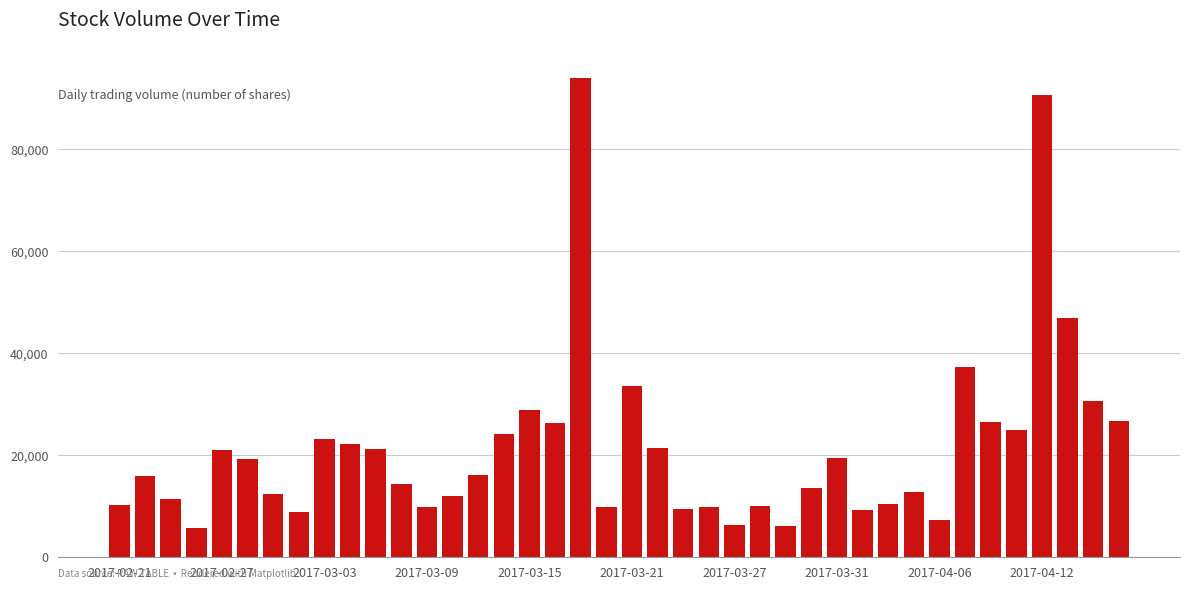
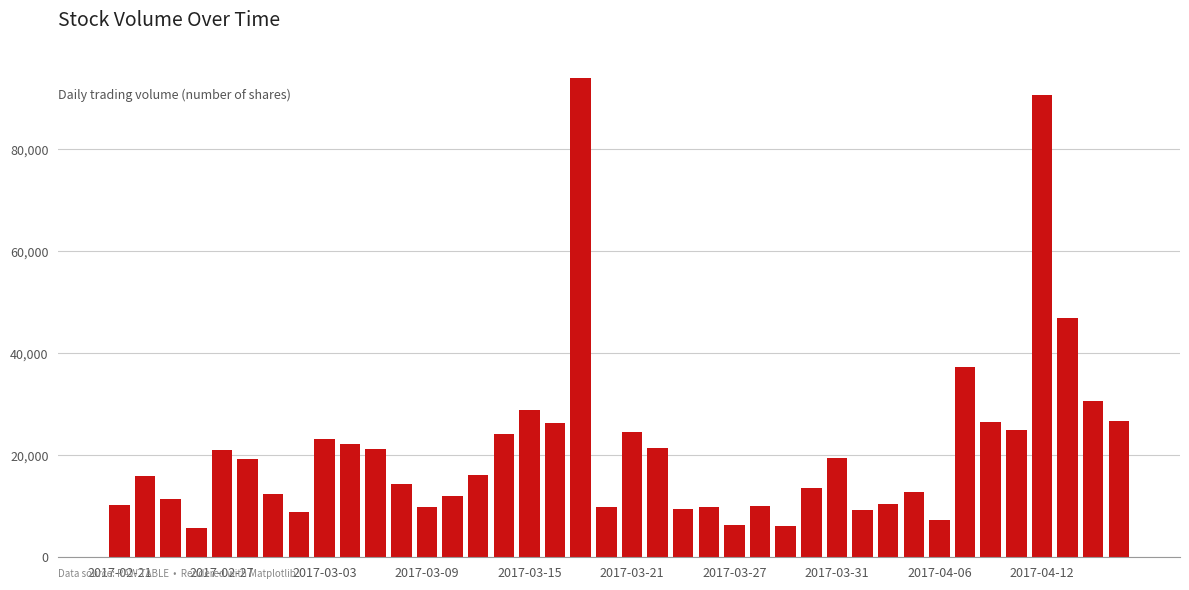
  {
    "2017-02-21": "10,000",
    "2017-02-27": "21,000",
    "2017-03-03": "23,000",
    "2017-03-09": "10,000",
    "2017-03-15": "29,000",
-   "2017-03-21": "34,000",
+   "2017-03-21": "25,000",
    "2017-03-27": "6,000",
    "2017-03-31": "20,000",
    "2017-04-06": "7,000",
    "2017-04-12": "91,000"
  }
